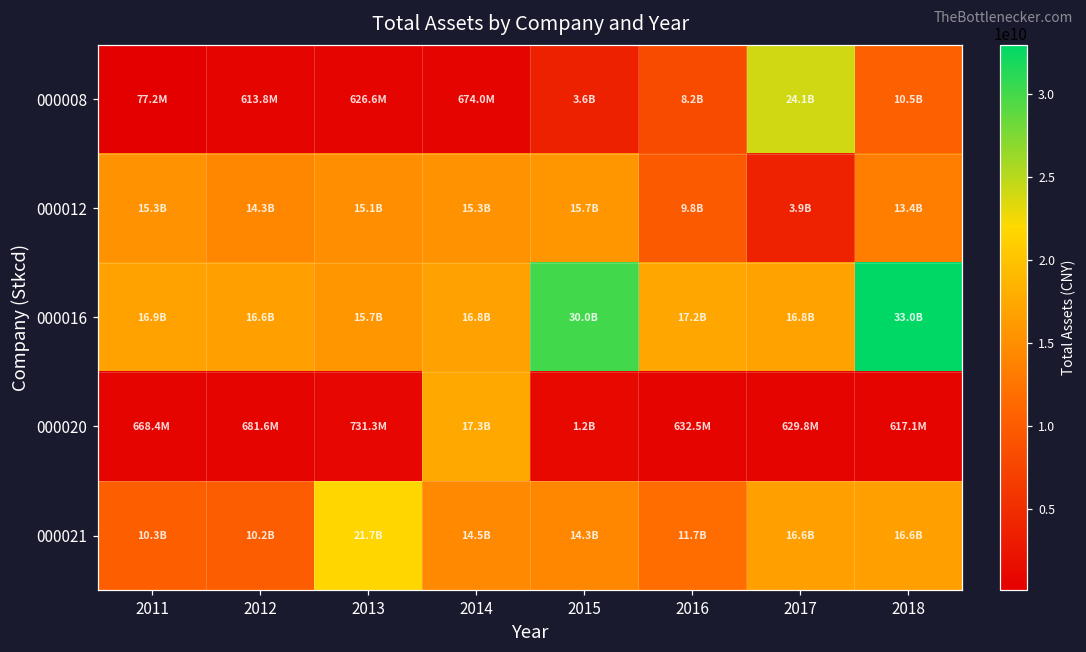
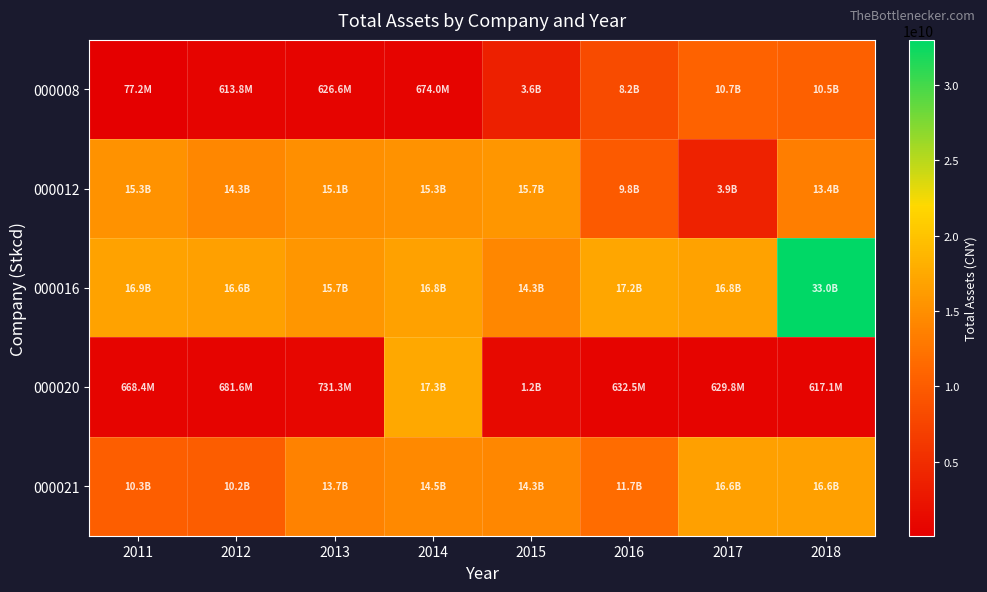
  {
    "000008": {
      "2011": "77.2M",
      "2012": "613.8M",
      "2013": "626.6M",
      "2014": "674.0M",
      "2015": "3.6B",
      "2016": "8.2B",
-     "2017": "24.1B",
+     "2017": "10.7B",
      "2018": "10.5B"
    },
    "000012": {
      "2011": "15.3B",
      "2012": "14.3B",
      "2013": "15.1B",
      "2014": "15.3B",
      "2015": "15.7B",
      "2016": "9.8B",
      "2017": "3.9B",
      "2018": "13.4B"
    },
    "000016": {
      "2011": "16.9B",
      "2012": "16.6B",
      "2013": "15.7B",
      "2014": "16.8B",
-     "2015": "30.0B",
+     "2015": "14.3B",
      "2016": "17.2B",
      "2017": "16.8B",
      "2018": "33.0B"
    },
    "000020": {
      "2011": "668.4M",
      "2012": "681.6M",
      "2013": "731.3M",
      "2014": "17.3B",
      "2015": "1.2B",
      "2016": "632.5M",
      "2017": "629.8M",
      "2018": "617.1M"
    },
    "000021": {
      "2011": "10.3B",
      "2012": "10.2B",
-     "2013": "21.7B",
+     "2013": "13.7B",
      "2014": "14.5B",
      "2015": "14.3B",
      "2016": "11.7B",
      "2017": "16.6B",
      "2018": "16.6B"
    }
  }
